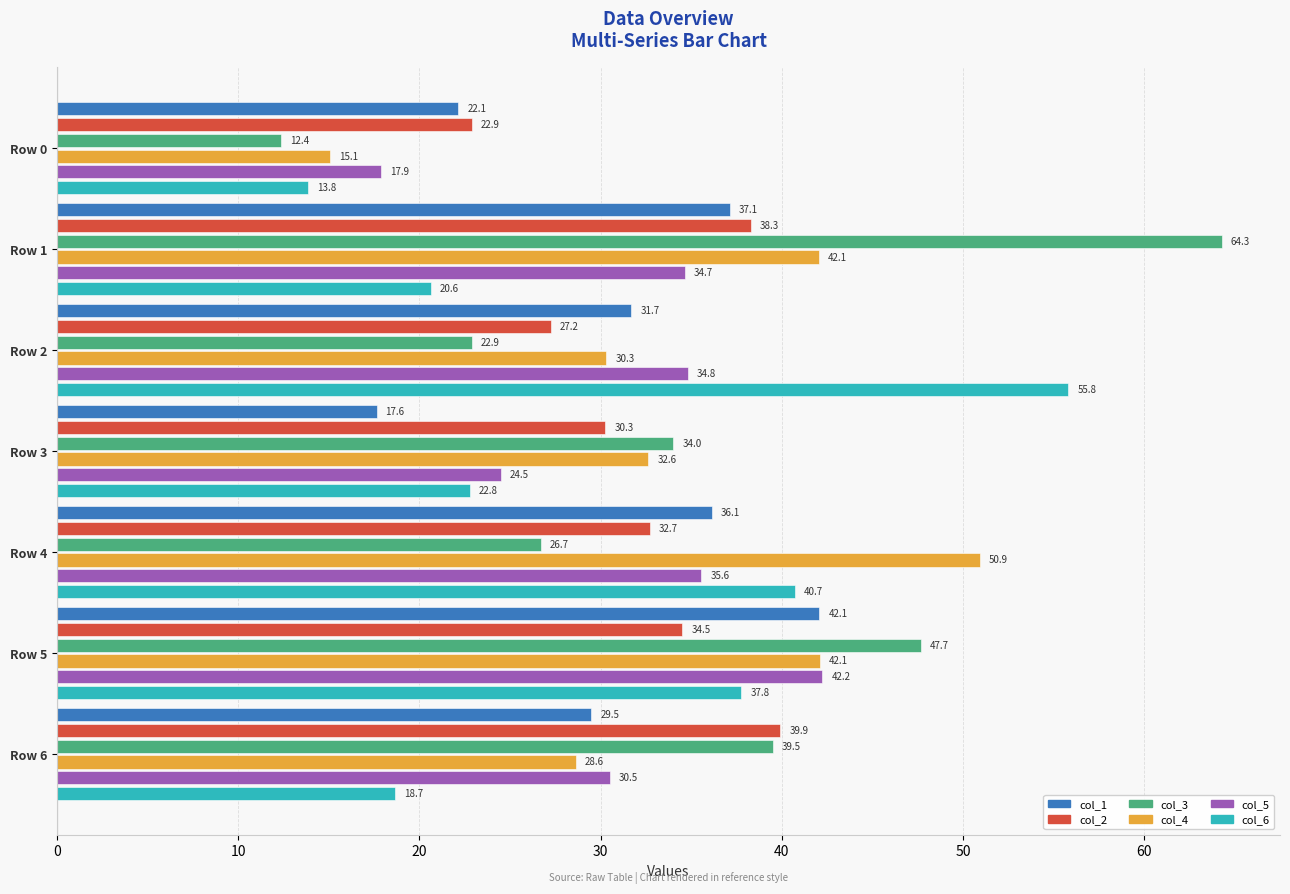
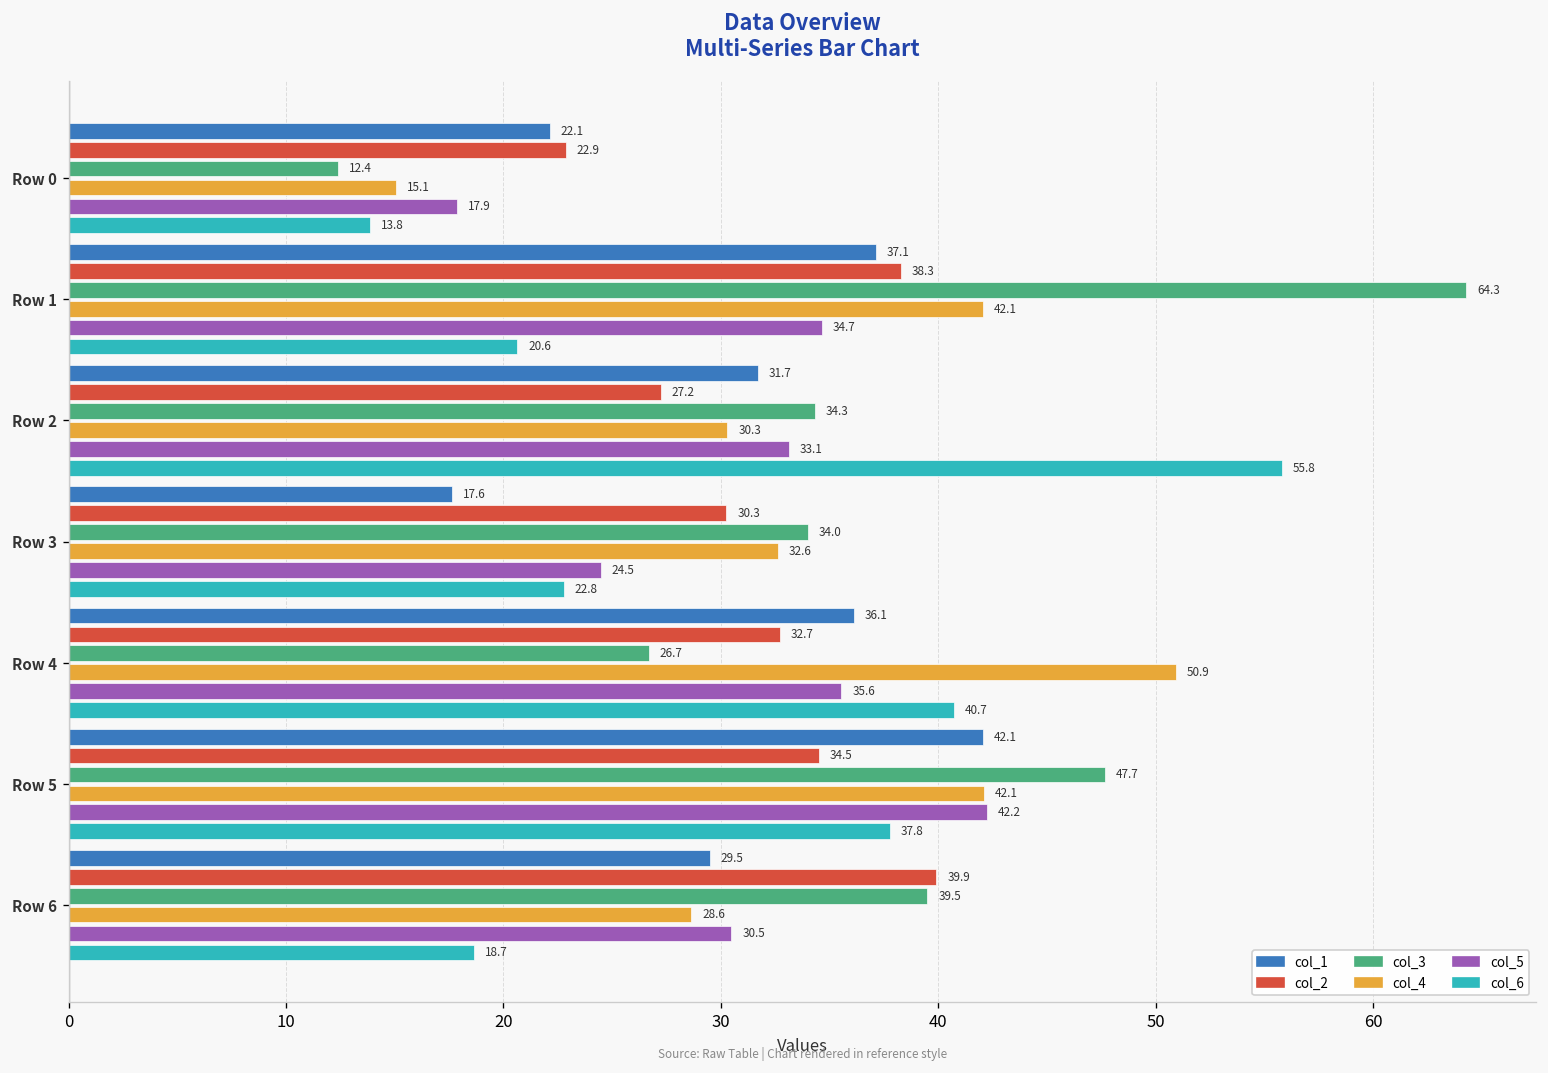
  {
    "col_1": {
      "Row 0": 22.1,
      "Row 1": 37.1,
      "Row 2": 31.7,
      "Row 3": 17.6,
      "Row 4": 36.1,
      "Row 5": 42.1,
      "Row 6": 29.5
    },
    "col_2": {
      "Row 0": 22.9,
      "Row 1": 38.3,
      "Row 2": 27.2,
      "Row 3": 30.3,
      "Row 4": 32.7,
      "Row 5": 34.5,
      "Row 6": 39.9
    },
    "col_3": {
      "Row 0": 12.4,
      "Row 1": 64.3,
-     "Row 2": 22.9,
+     "Row 2": 34.3,
      "Row 3": 34.0,
      "Row 4": 26.7,
      "Row 5": 47.7,
      "Row 6": 39.5
    },
    "col_4": {
      "Row 0": 15.1,
      "Row 1": 42.1,
      "Row 2": 30.3,
      "Row 3": 32.6,
      "Row 4": 50.9,
      "Row 5": 42.1,
      "Row 6": 28.6
    },
    "col_5": {
      "Row 0": 17.9,
      "Row 1": 34.7,
-     "Row 2": 34.8,
+     "Row 2": 33.1,
      "Row 3": 24.5,
      "Row 4": 35.6,
      "Row 5": 42.2,
      "Row 6": 30.5
    },
    "col_6": {
      "Row 0": 13.8,
      "Row 1": 20.6,
      "Row 2": 55.8,
      "Row 3": 22.8,
      "Row 4": 40.7,
      "Row 5": 37.8,
      "Row 6": 18.7
    }
  }
